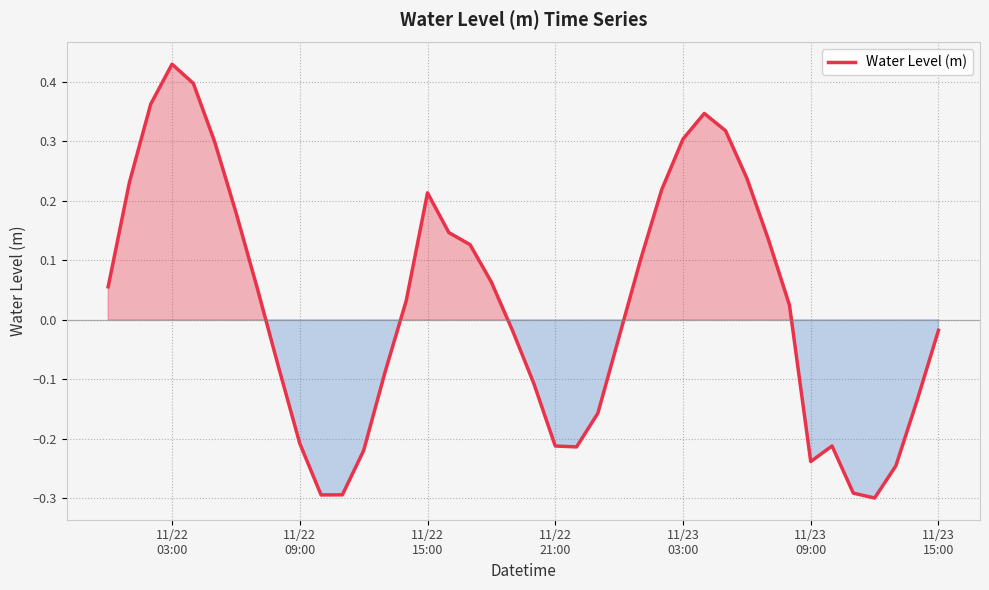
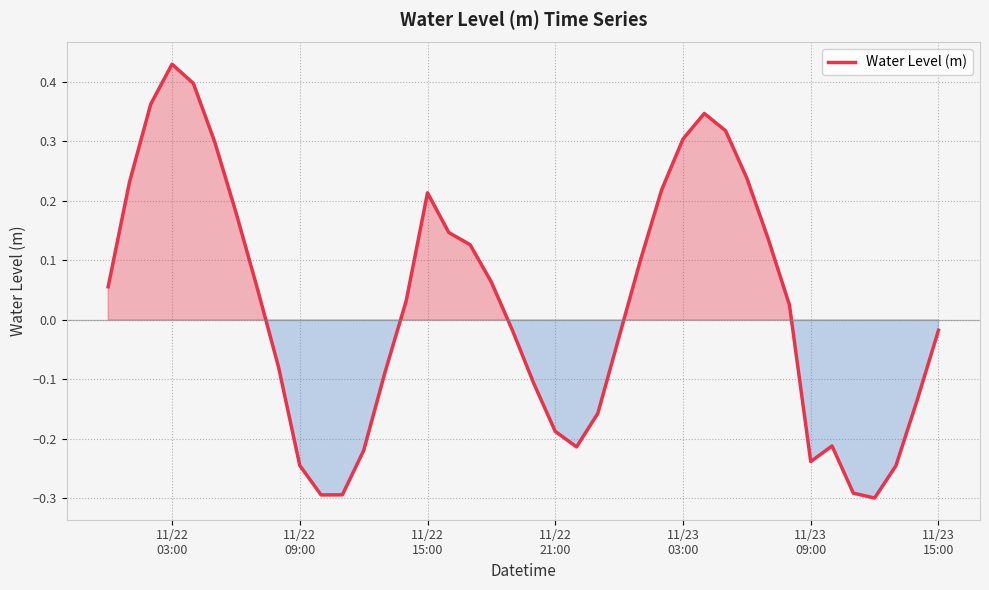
  {
    "11/22 03:00": 0.43,
-   "11/22 09:00": -0.21,
+   "11/22 09:00": -0.24,
    "11/22 15:00": 0.21,
-   "11/22 21:00": -0.21,
+   "11/22 21:00": -0.19,
    "11/23 03:00": 0.30,
    "11/23 09:00": -0.24,
    "11/23 15:00": -0.02
  }
